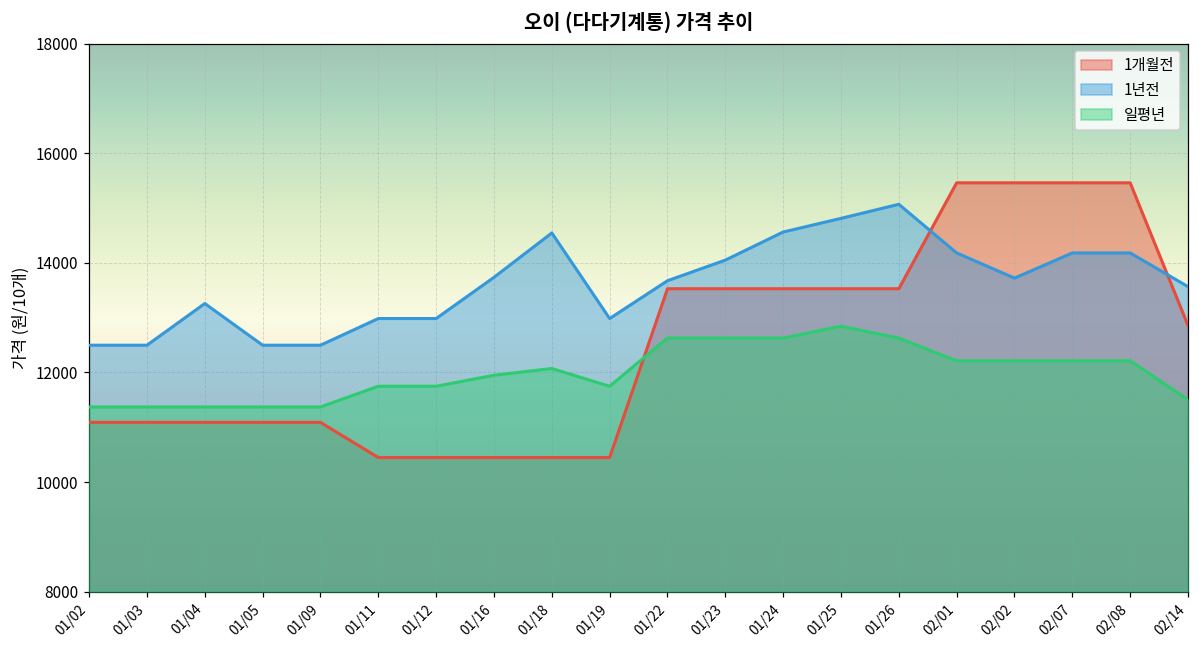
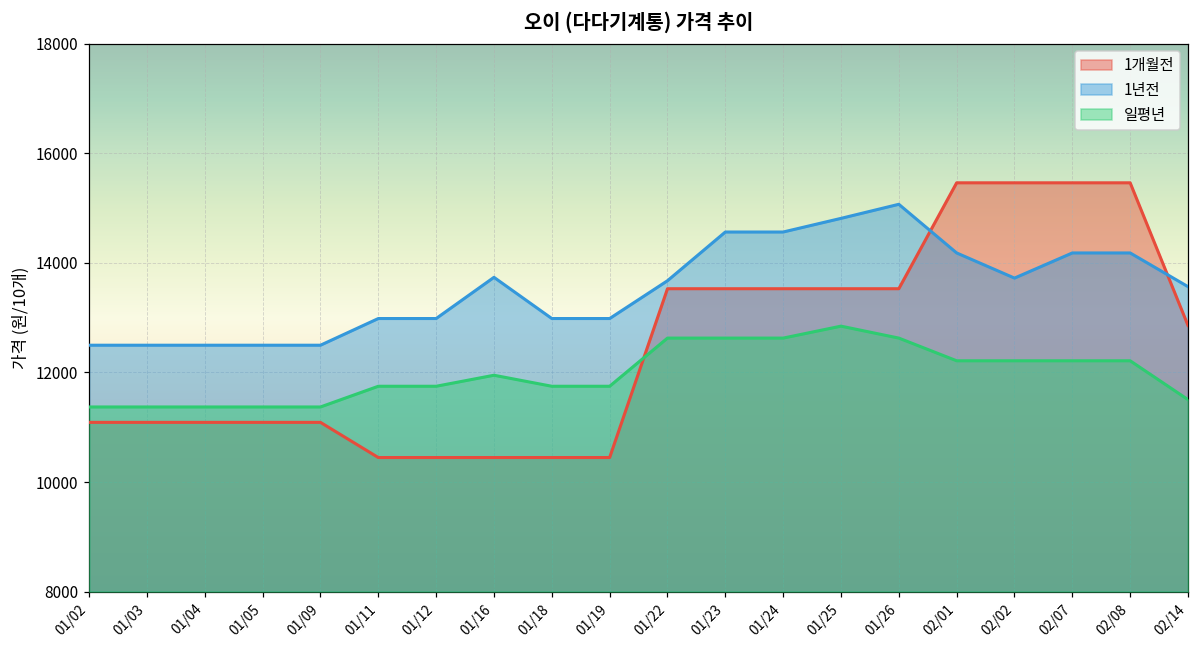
  {
    "1개월전": {
      "01/02": 11100,
      "01/03": 11100,
      "01/04": 11100,
      "01/05": 11100,
      "01/09": 11100,
      "01/11": 10400,
      "01/12": 10400,
      "01/16": 10400,
      "01/18": 10400,
      "01/19": 10400,
      "01/22": 13500,
      "01/23": 13500,
      "01/24": 13500,
      "01/25": 13500,
      "01/26": 13500,
      "02/01": 15500,
      "02/02": 15500,
      "02/07": 15500,
      "02/08": 15500,
      "02/14": 12900
    },
    "1년전": {
      "01/02": 12500,
      "01/03": 12500,
-     "01/04": 13300,
+     "01/04": 12500,
      "01/05": 12500,
      "01/09": 12500,
      "01/11": 13000,
      "01/12": 13000,
      "01/16": 13700,
-     "01/18": 14500,
+     "01/18": 13000,
      "01/19": 13000,
      "01/22": 13700,
-     "01/23": 14100,
+     "01/23": 14600,
      "01/24": 14600,
      "01/25": 14800,
      "01/26": 15100,
      "02/01": 14200,
      "02/02": 13700,
      "02/07": 14200,
      "02/08": 14200,
      "02/14": 13600
    },
    "일평년": {
      "01/02": 11400,
      "01/03": 11400,
      "01/04": 11400,
      "01/05": 11400,
      "01/09": 11400,
      "01/11": 11700,
      "01/12": 11700,
      "01/16": 11900,
-     "01/18": 12100,
+     "01/18": 11700,
      "01/19": 11700,
      "01/22": 12600,
      "01/23": 12600,
      "01/24": 12600,
      "01/25": 12800,
      "01/26": 12600,
      "02/01": 12200,
      "02/02": 12200,
      "02/07": 12200,
      "02/08": 12200,
      "02/14": 11500
    }
  }
